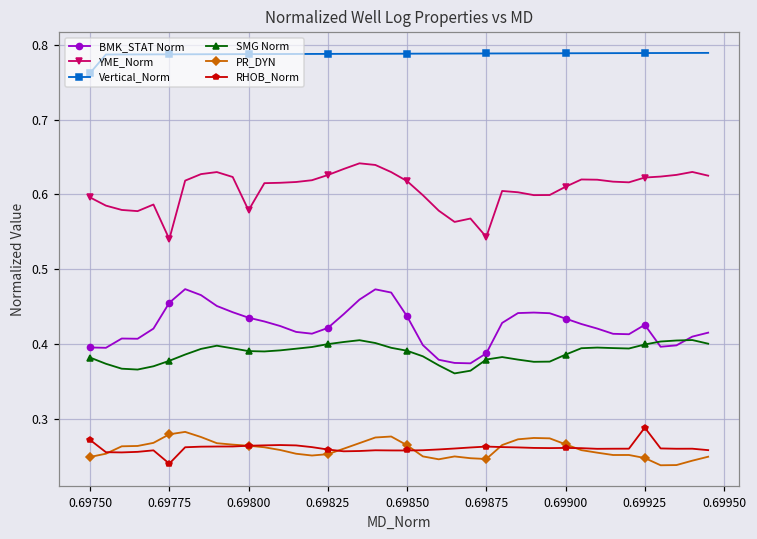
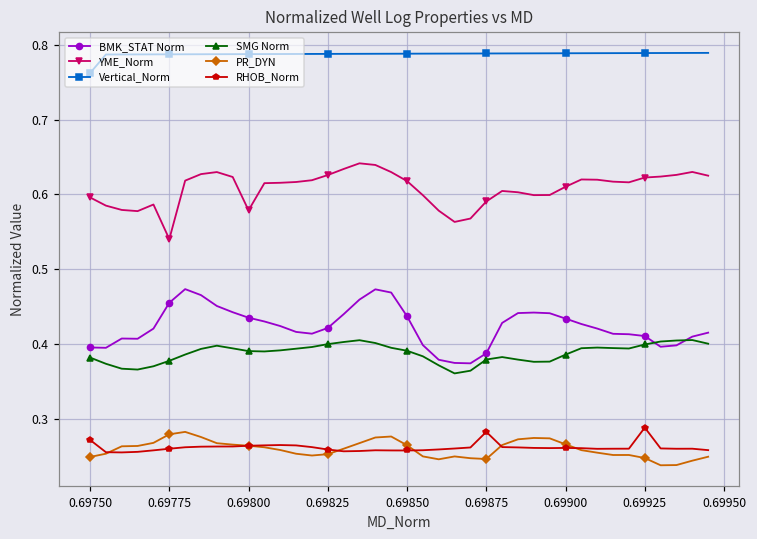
  {
    "BMK_STAT Norm": {
      "0.69750": 0.40,
      "0.69775": 0.46,
      "0.69800": 0.44,
      "0.69825": 0.42,
      "0.69850": 0.44,
      "0.69875": 0.39,
      "0.69900": 0.43,
-     "0.69925": 0.43
+     "0.69925": 0.41
    },
    "YME_Norm": {
      "0.69750": 0.60,
      "0.69775": 0.54,
      "0.69800": 0.58,
      "0.69825": 0.63,
      "0.69850": 0.62,
-     "0.69875": 0.54,
+     "0.69875": 0.59,
      "0.69900": 0.61,
      "0.69925": 0.62
    },
    "Vertical_Norm": {
      "0.69825": 0.79,
      "0.69850": 0.79,
      "0.69875": 0.79,
      "0.69900": 0.79,
      "0.69925": 0.79
    },
    "SMG Norm": {
      "0.69750": 0.38,
      "0.69775": 0.38,
      "0.69800": 0.39,
      "0.69825": 0.40,
      "0.69850": 0.39,
      "0.69875": 0.38,
      "0.69900": 0.39,
      "0.69925": 0.40
    },
    "PR_DYN": {
      "0.69750": 0.25,
      "0.69775": 0.28,
      "0.69825": 0.25,
      "0.69850": 0.26,
      "0.69875": 0.25,
      "0.69900": 0.27,
      "0.69925": 0.25
    },
    "RHOB_Norm": {
      "0.69750": 0.27,
-     "0.69775": 0.24,
+     "0.69775": 0.26,
      "0.69825": 0.26,
      "0.69850": 0.26,
-     "0.69875": 0.26,
+     "0.69875": 0.28,
      "0.69900": 0.26,
      "0.69925": 0.29
    }
  }
